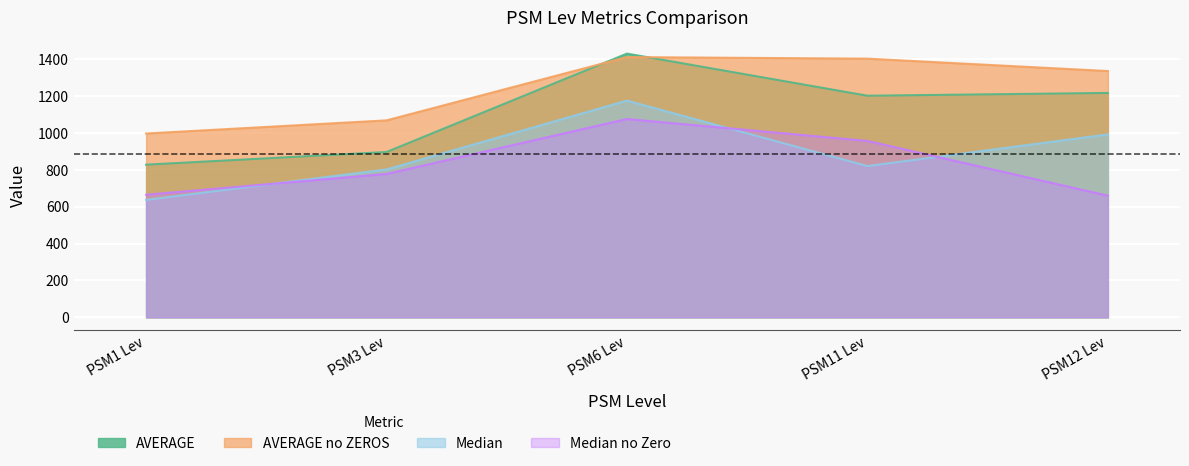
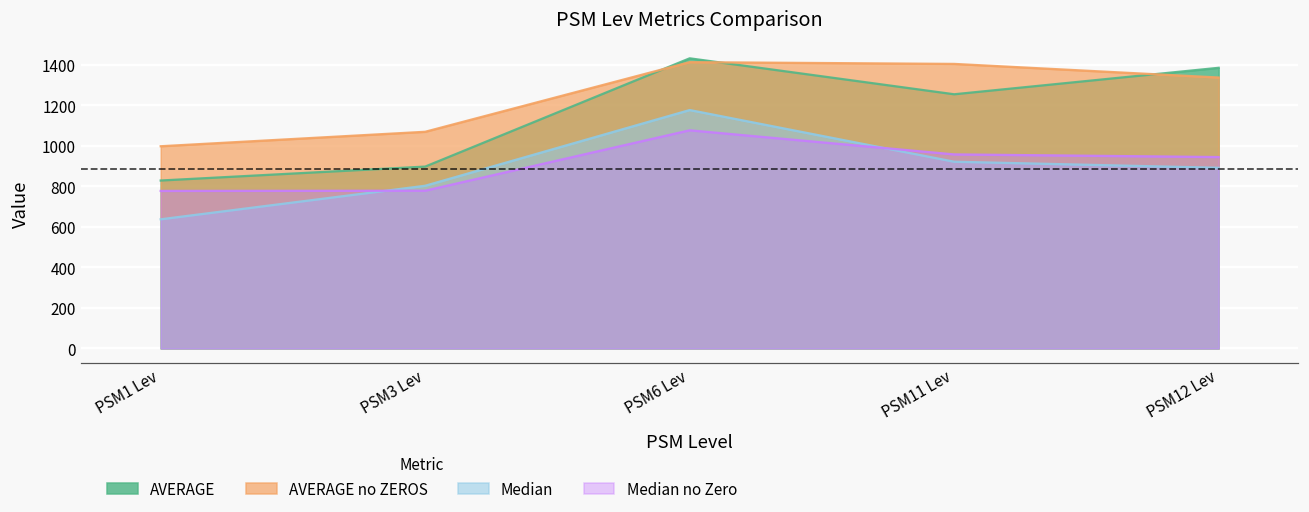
  {
    "AVERAGE": {
      "PSM1 Lev": 830,
      "PSM3 Lev": 900,
      "PSM6 Lev": 1430,
-     "PSM11 Lev": 1200,
-     "PSM12 Lev": 1220
+     "PSM11 Lev": 1250,
+     "PSM12 Lev": 1380
    },
    "AVERAGE no ZEROS": {
      "PSM1 Lev": 1000,
      "PSM3 Lev": 1070,
      "PSM6 Lev": 1410,
      "PSM11 Lev": 1400,
      "PSM12 Lev": 1340
    },
    "Median": {
      "PSM1 Lev": 640,
      "PSM3 Lev": 800,
      "PSM6 Lev": 1180,
-     "PSM11 Lev": 820,
-     "PSM12 Lev": 990
+     "PSM11 Lev": 920,
+     "PSM12 Lev": 890
    },
    "Median no Zero": {
-     "PSM1 Lev": 670,
+     "PSM1 Lev": 780,
      "PSM3 Lev": 780,
      "PSM6 Lev": 1080,
      "PSM11 Lev": 960,
-     "PSM12 Lev": 660
+     "PSM12 Lev": 940
    }
  }
